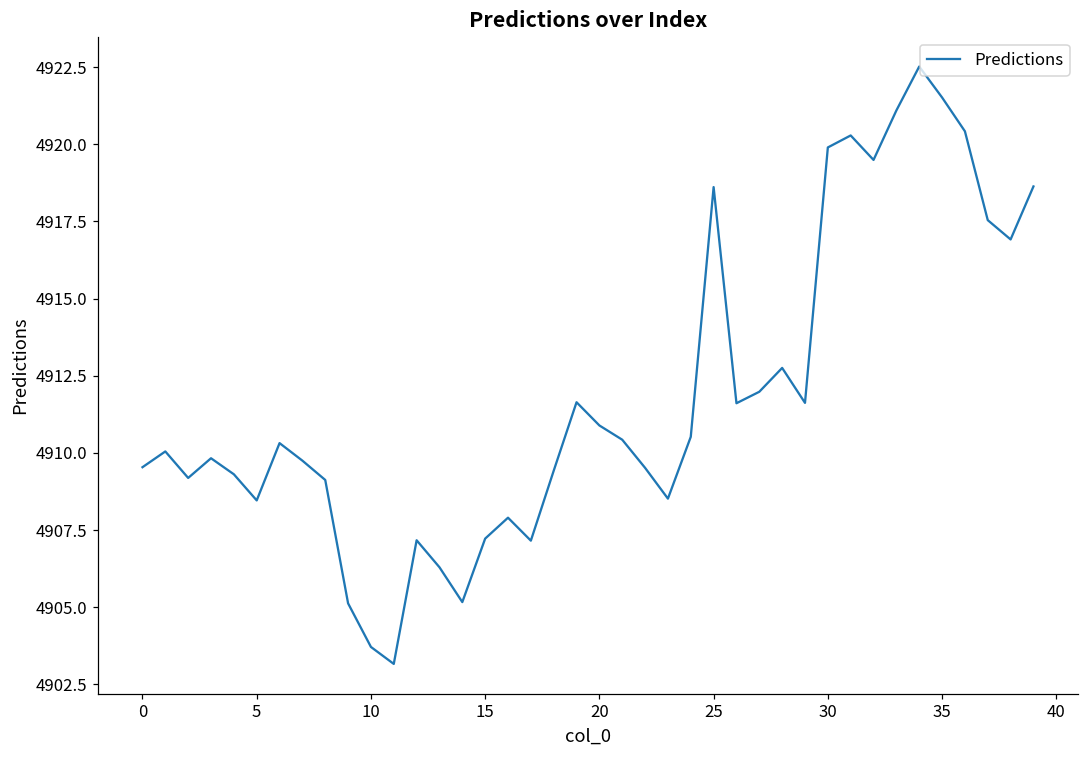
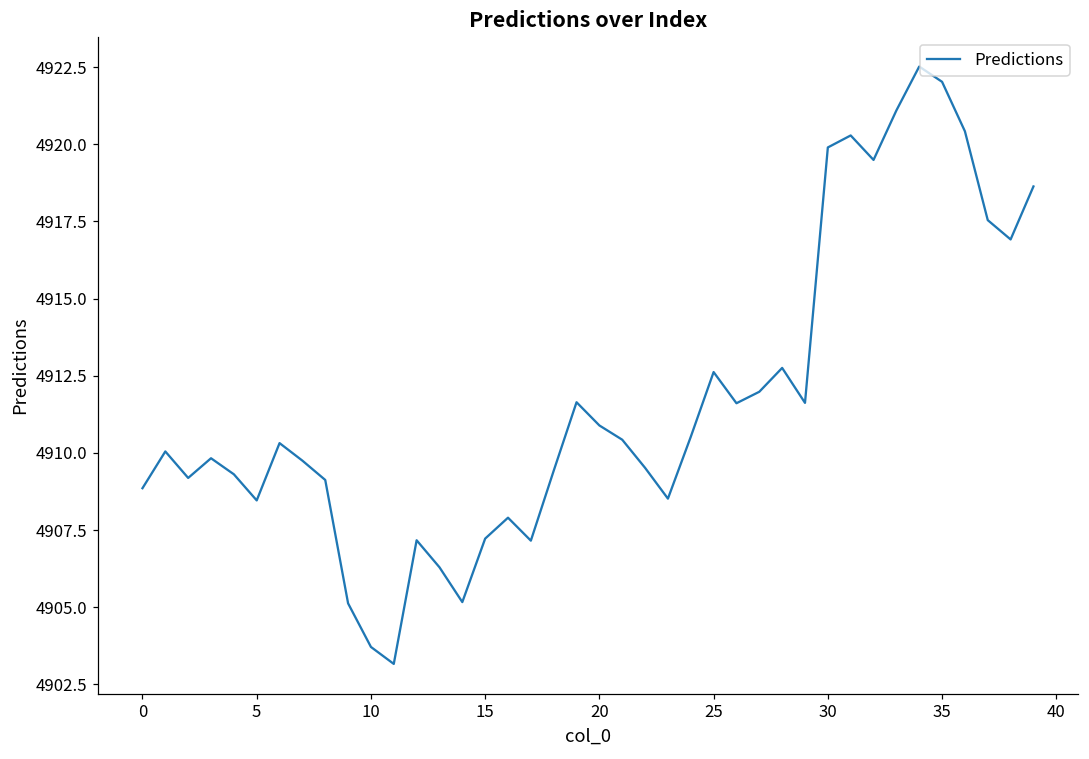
  {
-   "0": 4909.5,
+   "0": 4908.9,
    "5": 4908.5,
    "10": 4903.7,
    "15": 4907.2,
    "20": 4910.9,
-   "25": 4918.6,
+   "25": 4912.6,
    "30": 4919.9,
-   "35": 4921.5
+   "35": 4922.0
  }
